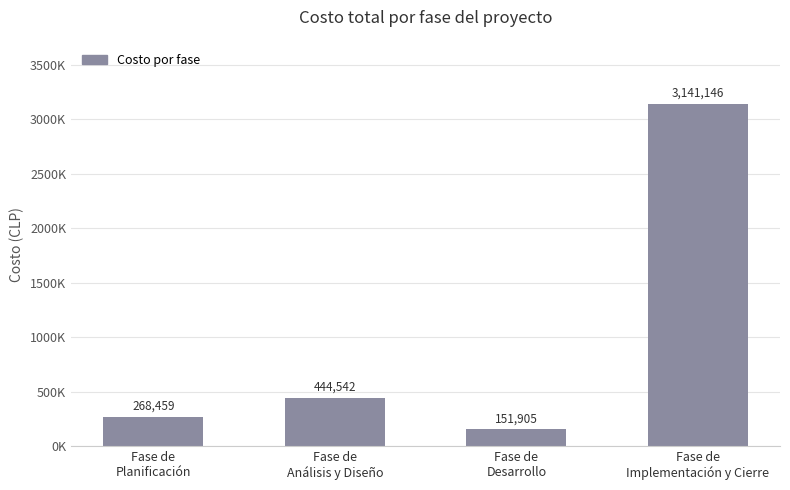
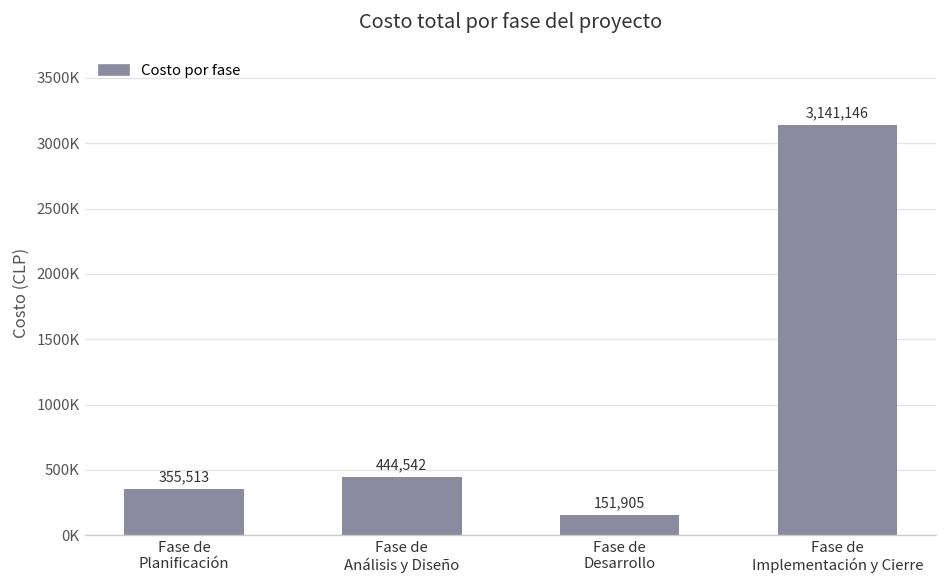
  {
-   "Fase de Planificación": "268,459",
+   "Fase de Planificación": "355,513",
    "Fase de Análisis y Diseño": "444,542",
    "Fase de Desarrollo": "151,905",
    "Fase de Implementación y Cierre": "3,141,146"
  }
